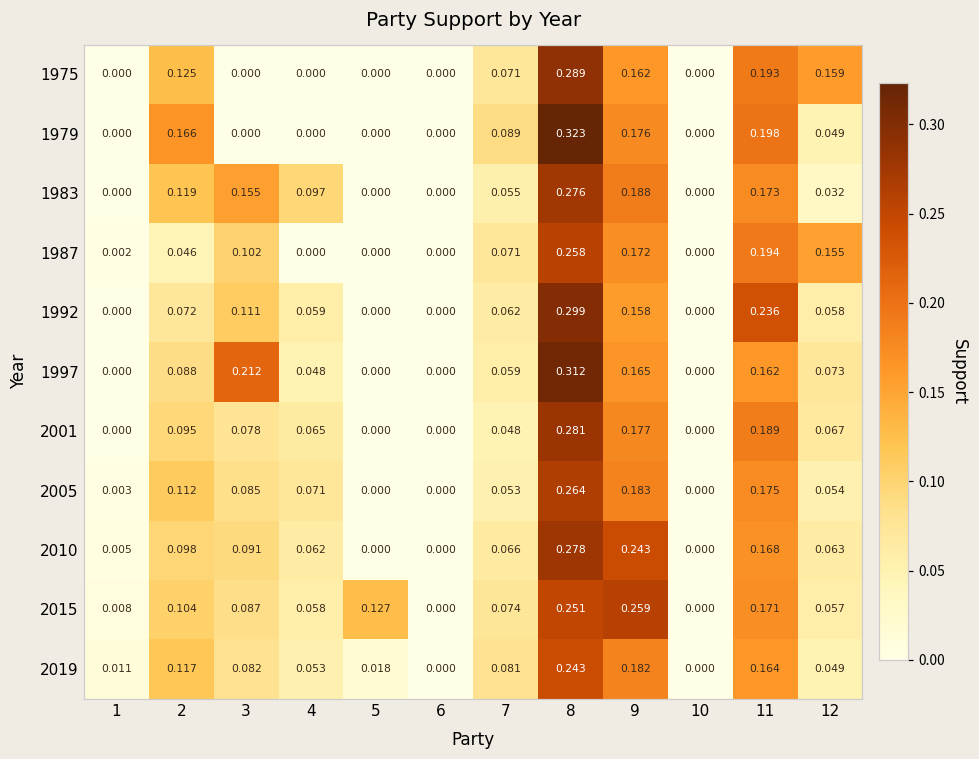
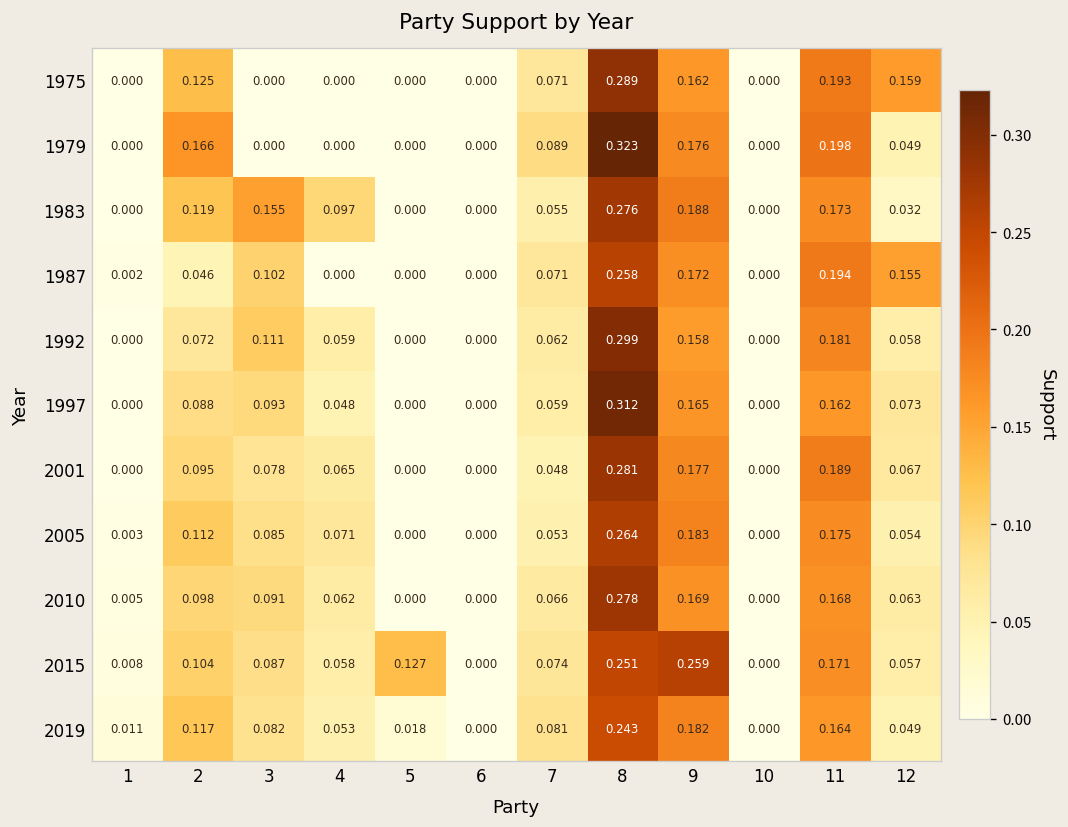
  {
    "1975": {
      "1": 0.000,
      "2": 0.125,
      "3": 0.000,
      "4": 0.000,
      "5": 0.000,
      "6": 0.000,
      "7": 0.071,
      "8": 0.289,
      "9": 0.162,
      "10": 0.000,
      "11": 0.193,
      "12": 0.159
    },
    "1979": {
      "1": 0.000,
      "2": 0.166,
      "3": 0.000,
      "4": 0.000,
      "5": 0.000,
      "6": 0.000,
      "7": 0.089,
      "8": 0.323,
      "9": 0.176,
      "10": 0.000,
      "11": 0.198,
      "12": 0.049
    },
    "1983": {
      "1": 0.000,
      "2": 0.119,
      "3": 0.155,
      "4": 0.097,
      "5": 0.000,
      "6": 0.000,
      "7": 0.055,
      "8": 0.276,
      "9": 0.188,
      "10": 0.000,
      "11": 0.173,
      "12": 0.032
    },
    "1987": {
      "1": 0.002,
      "2": 0.046,
      "3": 0.102,
      "4": 0.000,
      "5": 0.000,
      "6": 0.000,
      "7": 0.071,
      "8": 0.258,
      "9": 0.172,
      "10": 0.000,
      "11": 0.194,
      "12": 0.155
    },
    "1992": {
      "1": 0.000,
      "2": 0.072,
      "3": 0.111,
      "4": 0.059,
      "5": 0.000,
      "6": 0.000,
      "7": 0.062,
      "8": 0.299,
      "9": 0.158,
      "10": 0.000,
-     "11": 0.236,
+     "11": 0.181,
      "12": 0.058
    },
    "1997": {
      "1": 0.000,
      "2": 0.088,
-     "3": 0.212,
+     "3": 0.093,
      "4": 0.048,
      "5": 0.000,
      "6": 0.000,
      "7": 0.059,
      "8": 0.312,
      "9": 0.165,
      "10": 0.000,
      "11": 0.162,
      "12": 0.073
    },
    "2001": {
      "1": 0.000,
      "2": 0.095,
      "3": 0.078,
      "4": 0.065,
      "5": 0.000,
      "6": 0.000,
      "7": 0.048,
      "8": 0.281,
      "9": 0.177,
      "10": 0.000,
      "11": 0.189,
      "12": 0.067
    },
    "2005": {
      "1": 0.003,
      "2": 0.112,
      "3": 0.085,
      "4": 0.071,
      "5": 0.000,
      "6": 0.000,
      "7": 0.053,
      "8": 0.264,
      "9": 0.183,
      "10": 0.000,
      "11": 0.175,
      "12": 0.054
    },
    "2010": {
      "1": 0.005,
      "2": 0.098,
      "3": 0.091,
      "4": 0.062,
      "5": 0.000,
      "6": 0.000,
      "7": 0.066,
      "8": 0.278,
-     "9": 0.243,
+     "9": 0.169,
      "10": 0.000,
      "11": 0.168,
      "12": 0.063
    },
    "2015": {
      "1": 0.008,
      "2": 0.104,
      "3": 0.087,
      "4": 0.058,
      "5": 0.127,
      "6": 0.000,
      "7": 0.074,
      "8": 0.251,
      "9": 0.259,
      "10": 0.000,
      "11": 0.171,
      "12": 0.057
    },
    "2019": {
      "1": 0.011,
      "2": 0.117,
      "3": 0.082,
      "4": 0.053,
      "5": 0.018,
      "6": 0.000,
      "7": 0.081,
      "8": 0.243,
      "9": 0.182,
      "10": 0.000,
      "11": 0.164,
      "12": 0.049
    }
  }
